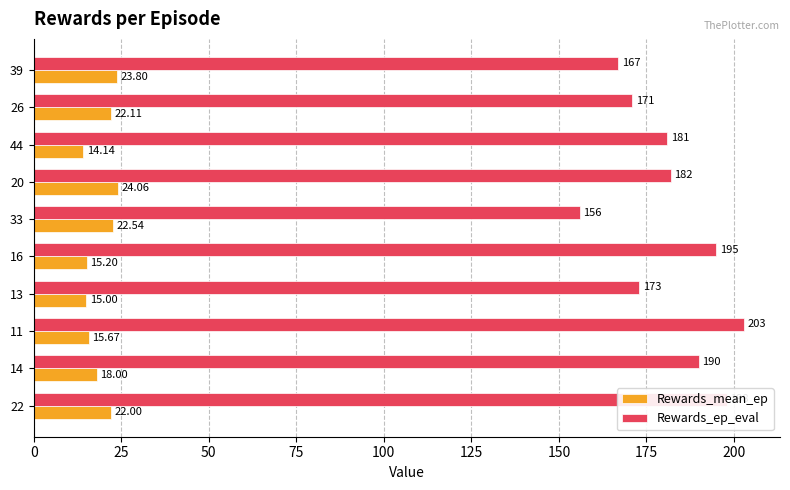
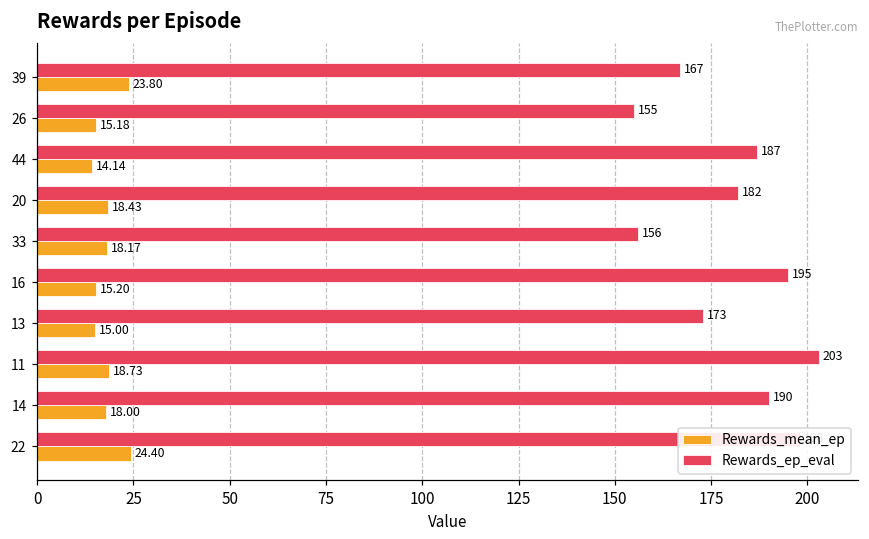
  {
    "Rewards_mean_ep": {
      "39": 23.80,
-     "26": 22.11,
+     "26": 15.18,
      "44": 14.14,
-     "20": 24.06,
-     "33": 22.54,
+     "20": 18.43,
+     "33": 18.17,
      "16": 15.20,
      "13": 15.00,
-     "11": 15.67,
+     "11": 18.73,
      "14": 18.00,
-     "22": 22.00
+     "22": 24.40
    },
    "Rewards_ep_eval": {
      "39": 167,
-     "26": 171,
-     "44": 181,
+     "26": 155,
+     "44": 187,
      "20": 182,
      "33": 156,
      "16": 195,
      "13": 173,
      "11": 203,
      "14": 190
    }
  }
